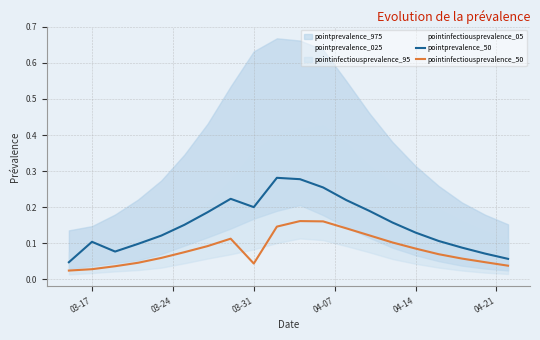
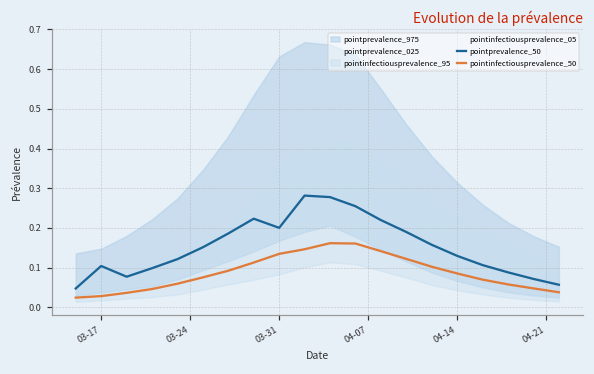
  {
    "pointprevalence_50": {
      "03-17": 0.10,
      "03-31": 0.20,
      "04-14": 0.13
    },
    "pointinfectiousprevalence_50": {
      "03-17": 0.03,
-     "03-31": 0.04,
+     "03-31": 0.13,
      "04-14": 0.09
    }
  }
